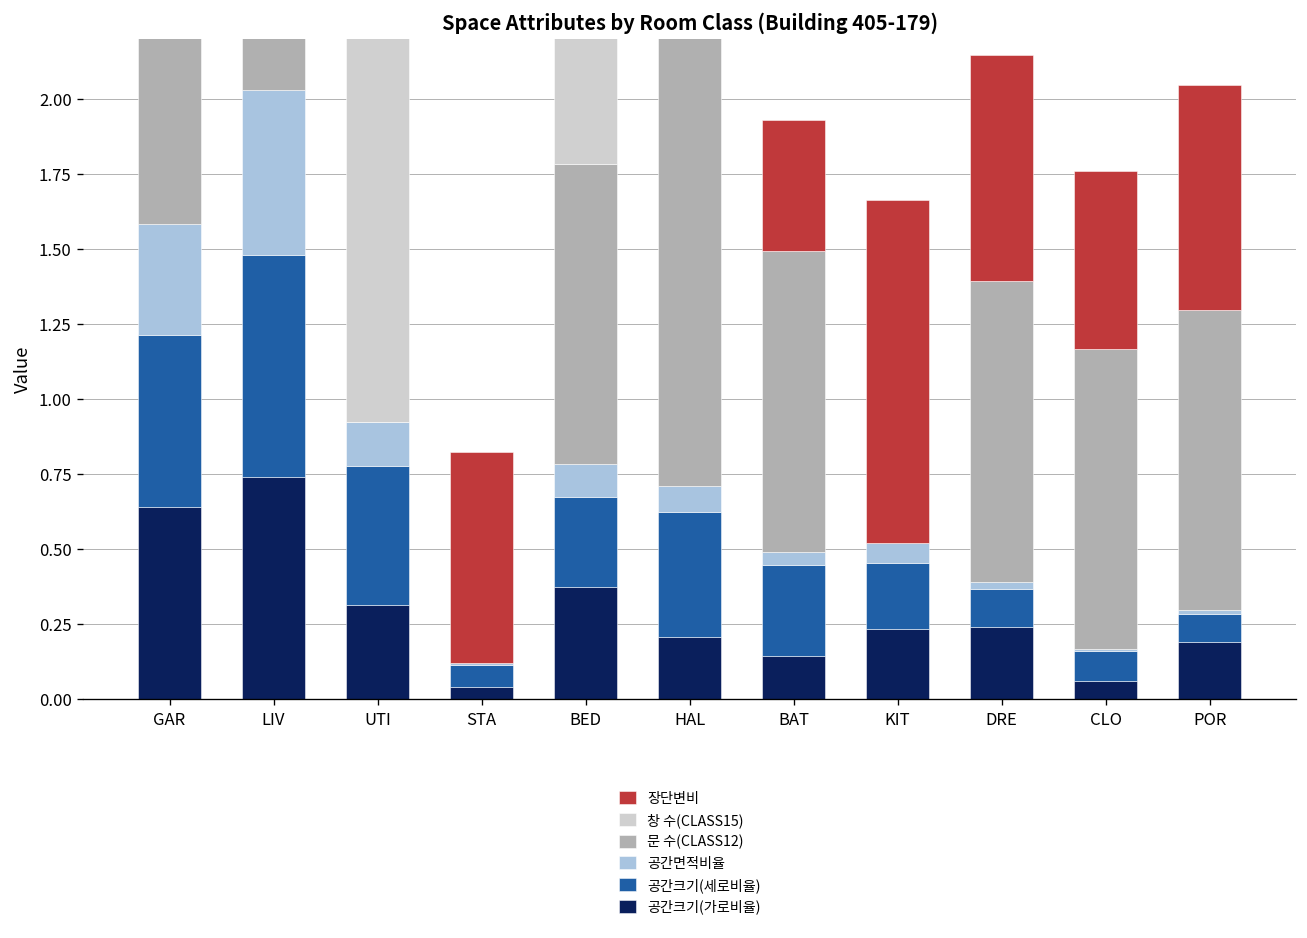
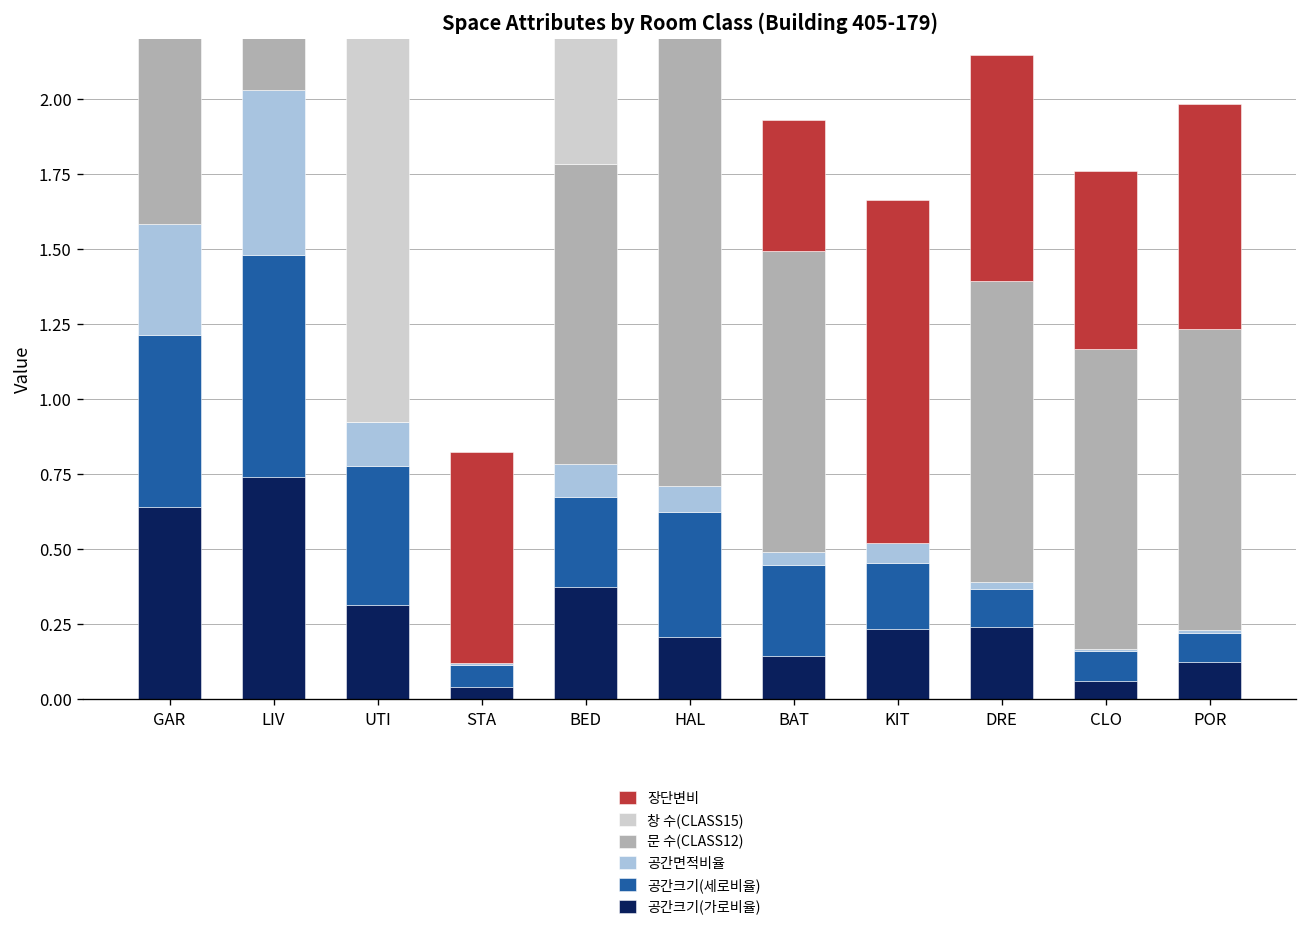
  {
    "공간크기(가로비율)": {
      "GAR": 0.64,
      "LIV": 0.74,
      "UTI": 0.31,
      "STA": 0.04,
      "BED": 0.38,
      "HAL": 0.21,
      "BAT": 0.14,
      "KIT": 0.23,
      "DRE": 0.24,
      "CLO": 0.06,
-     "POR": 0.19
+     "POR": 0.13
    },
    "공간크기(세로비율)": {
      "GAR": 0.57,
      "LIV": 0.74,
      "UTI": 0.47,
      "STA": 0.07,
      "BED": 0.30,
      "HAL": 0.41,
      "BAT": 0.30,
      "KIT": 0.22,
      "DRE": 0.13,
      "CLO": 0.10,
      "POR": 0.10
    },
    "장단변비": {
      "STA": 0.70,
      "BAT": 0.44,
      "KIT": 1.14,
      "DRE": 0.75,
      "CLO": 0.59,
      "POR": 0.75
    }
  }
